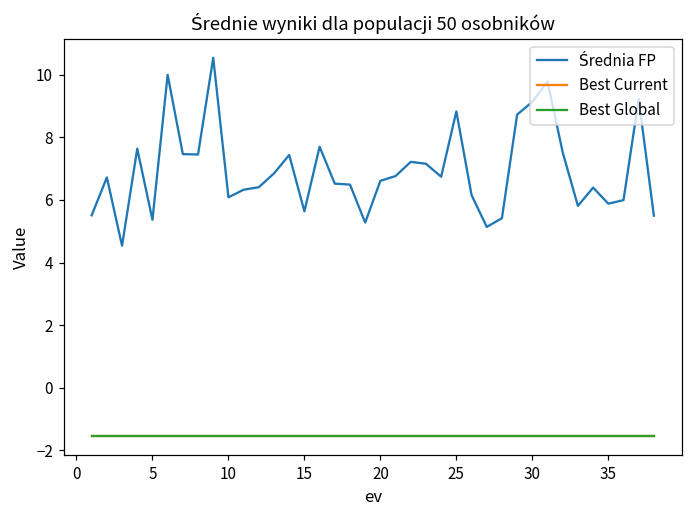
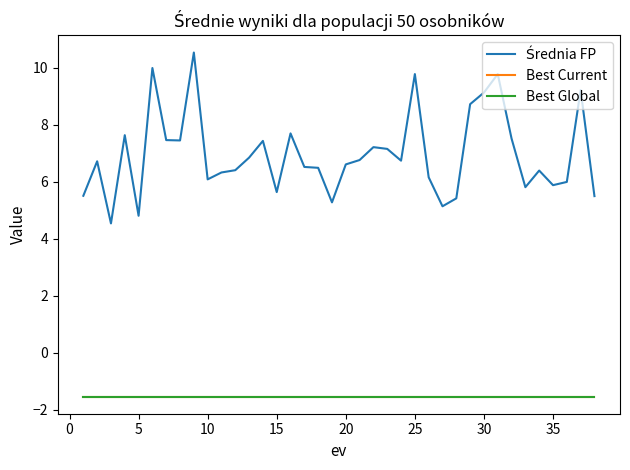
  {
    "Średnia FP": {
-     "5": 5.4,
+     "5": 4.8,
      "10": 6.1,
      "15": 5.6,
      "20": 6.6,
-     "25": 8.8,
+     "25": 9.8,
      "35": 5.9
    },
    "Best Global": {
      "5": -1.5,
      "10": -1.5,
      "15": -1.5,
      "20": -1.5,
      "25": -1.5,
      "30": -1.5,
      "35": -1.5
    }
  }
